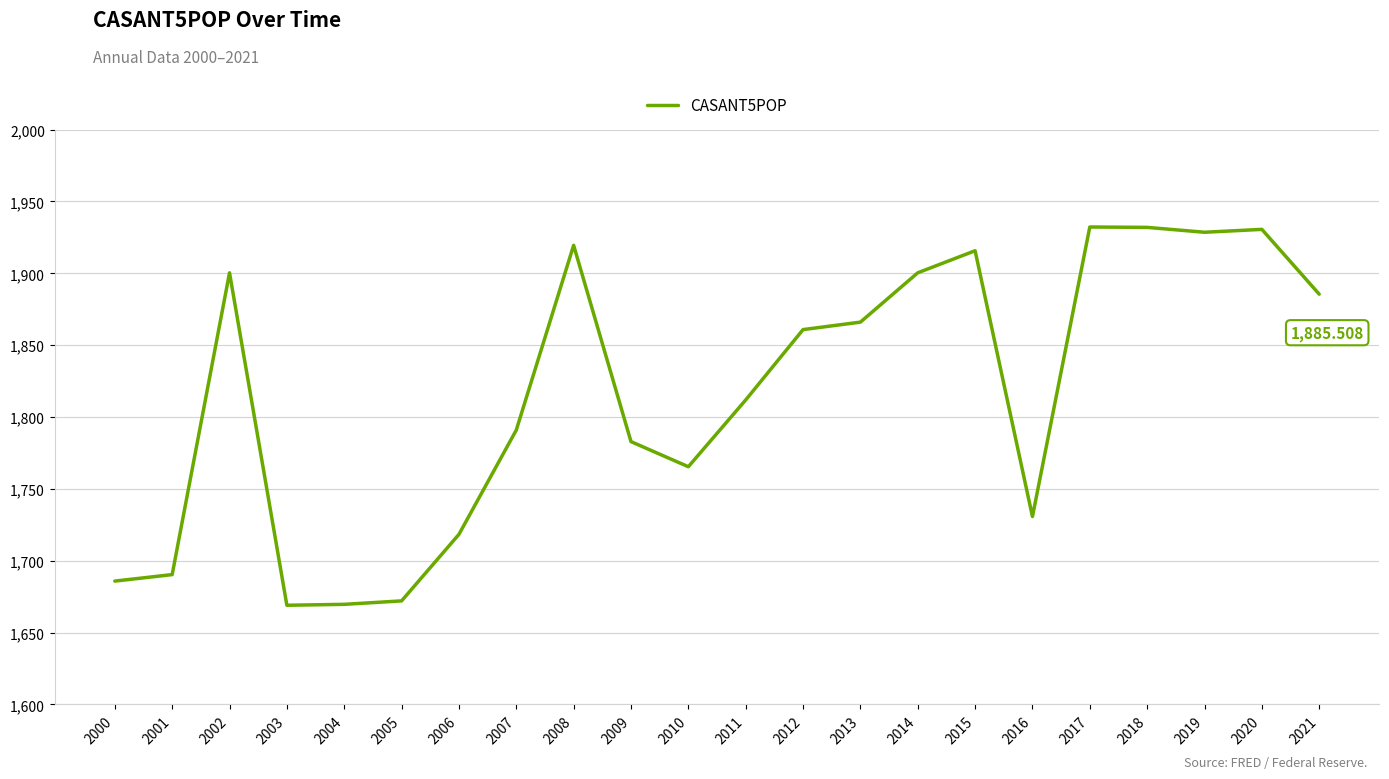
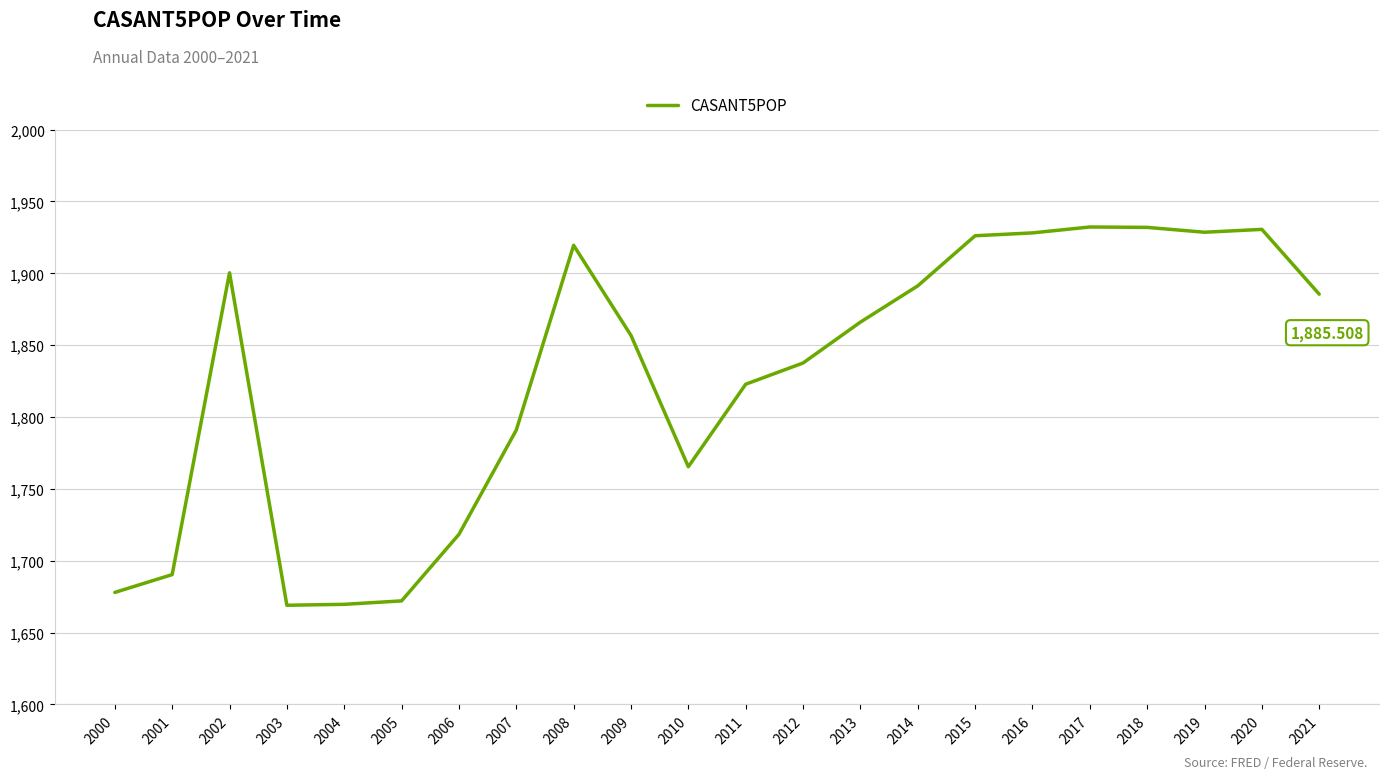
  {
-   "2000": "1,686",
+   "2000": "1,678",
    "2001": "1,690",
    "2002": "1,900",
    "2003": "1,669",
    "2004": "1,670",
    "2005": "1,672",
    "2006": "1,718",
    "2007": "1,791",
    "2008": "1,920",
-   "2009": "1,783",
+   "2009": "1,857",
    "2010": "1,765",
-   "2011": "1,812",
-   "2012": "1,861",
+   "2011": "1,823",
+   "2012": "1,838",
    "2013": "1,866",
-   "2014": "1,900",
-   "2015": "1,916",
-   "2016": "1,731",
+   "2014": "1,891",
+   "2015": "1,926",
+   "2016": "1,928",
    "2017": "1,932",
    "2018": "1,932",
    "2019": "1,929",
    "2020": "1,931"
  }
